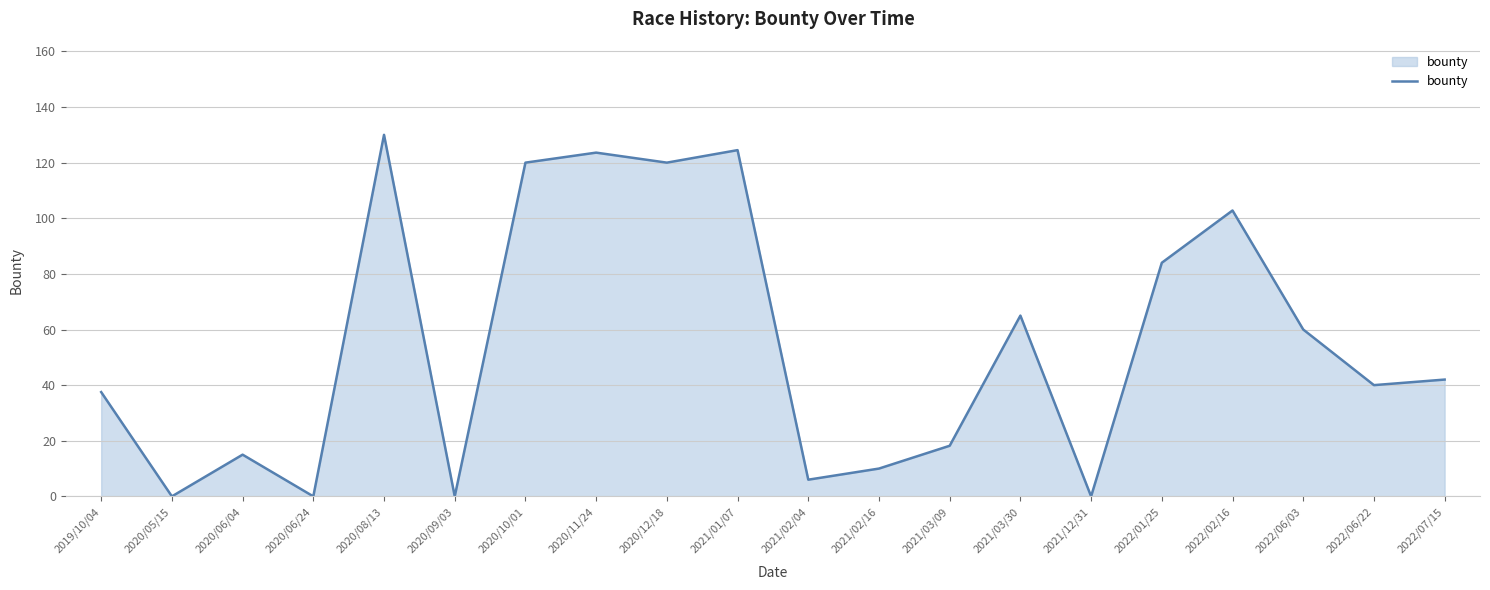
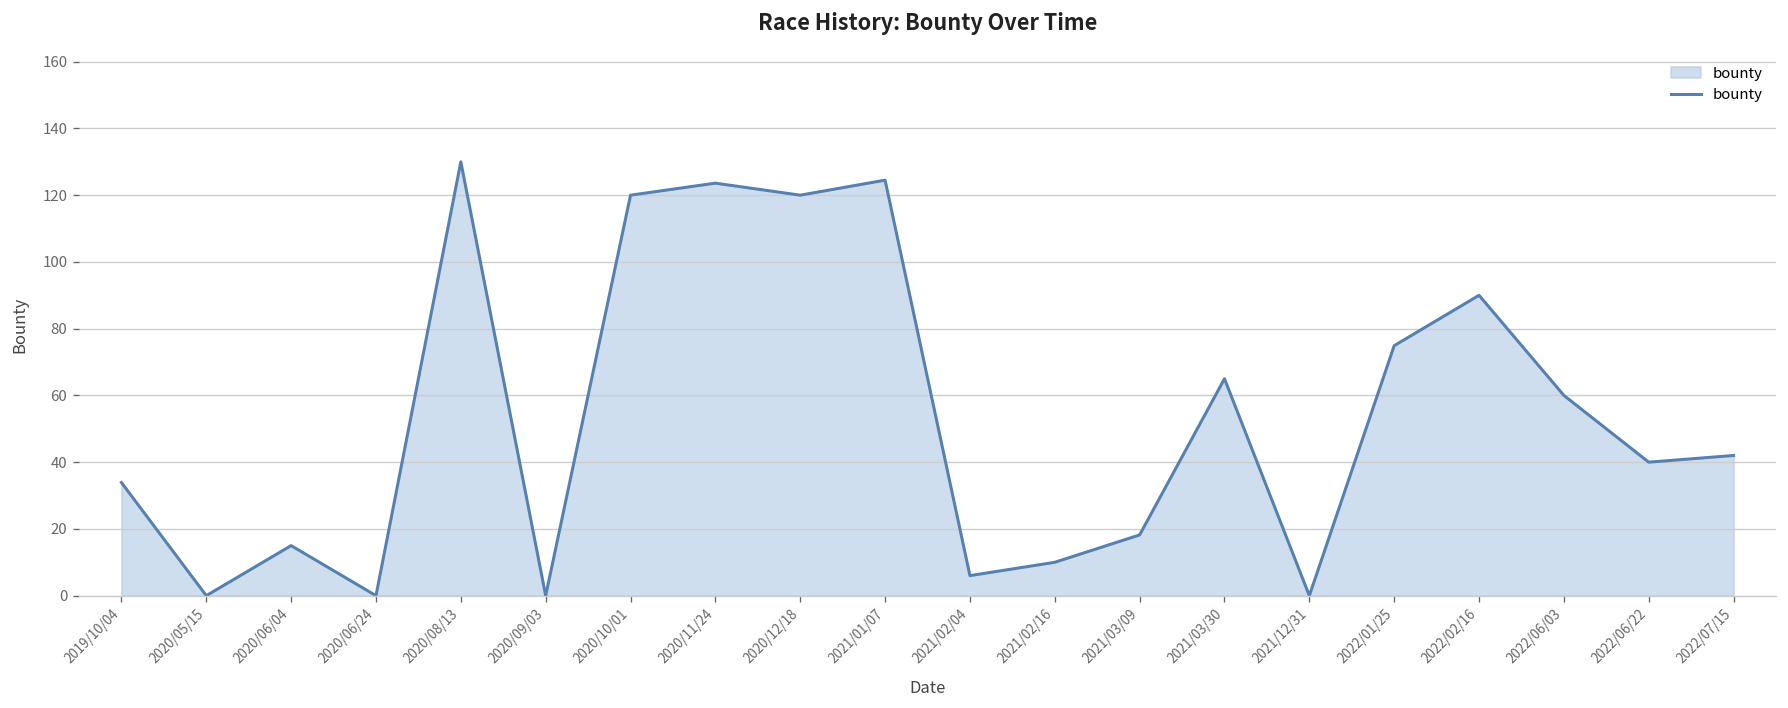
  {
-   "2019/10/04": 38,
+   "2019/10/04": 34,
    "2020/05/15": 0,
    "2020/06/04": 15,
    "2020/06/24": 0,
    "2020/08/13": 130,
    "2020/09/03": 0,
    "2020/10/01": 120,
    "2020/11/24": 124,
    "2020/12/18": 120,
    "2021/01/07": 125,
    "2021/02/04": 6,
    "2021/02/16": 10,
    "2021/03/09": 18,
    "2021/03/30": 65,
    "2021/12/31": 0,
-   "2022/01/25": 84,
-   "2022/02/16": 103,
+   "2022/01/25": 75,
+   "2022/02/16": 90,
    "2022/06/03": 60,
    "2022/06/22": 40,
    "2022/07/15": 42
  }
